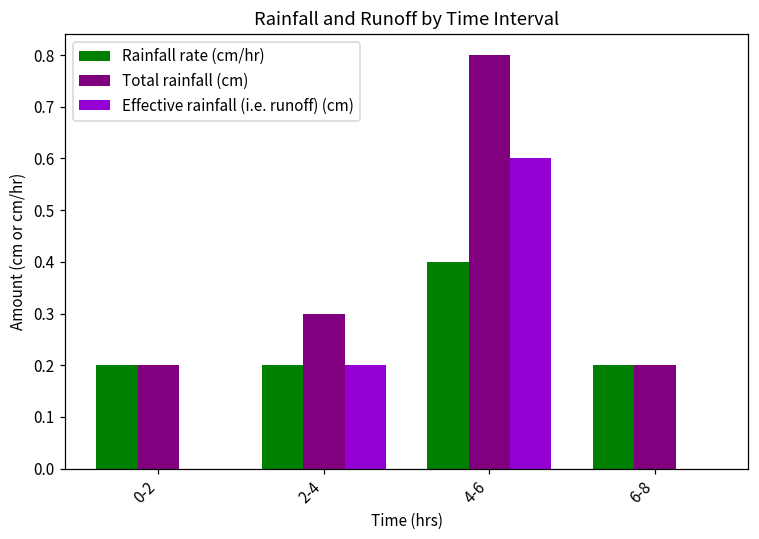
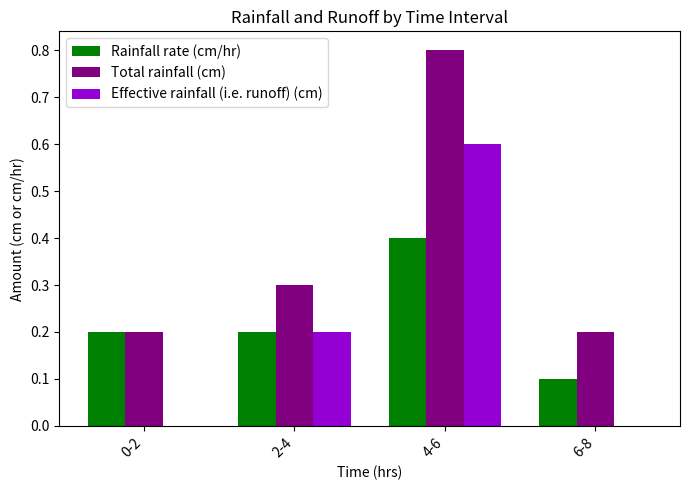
  {
    "Rainfall rate (cm/hr)": {
      "0-2": 0.2,
      "2-4": 0.2,
      "4-6": 0.4,
-     "6-8": 0.2
+     "6-8": 0.1
    },
    "Total rainfall (cm)": {
      "0-2": 0.2,
      "2-4": 0.3,
      "4-6": 0.8,
      "6-8": 0.2
    },
    "Effective rainfall (i.e. runoff) (cm)": {
      "0-2": 0.0,
      "2-4": 0.2,
      "4-6": 0.6,
      "6-8": 0.0
    }
  }
